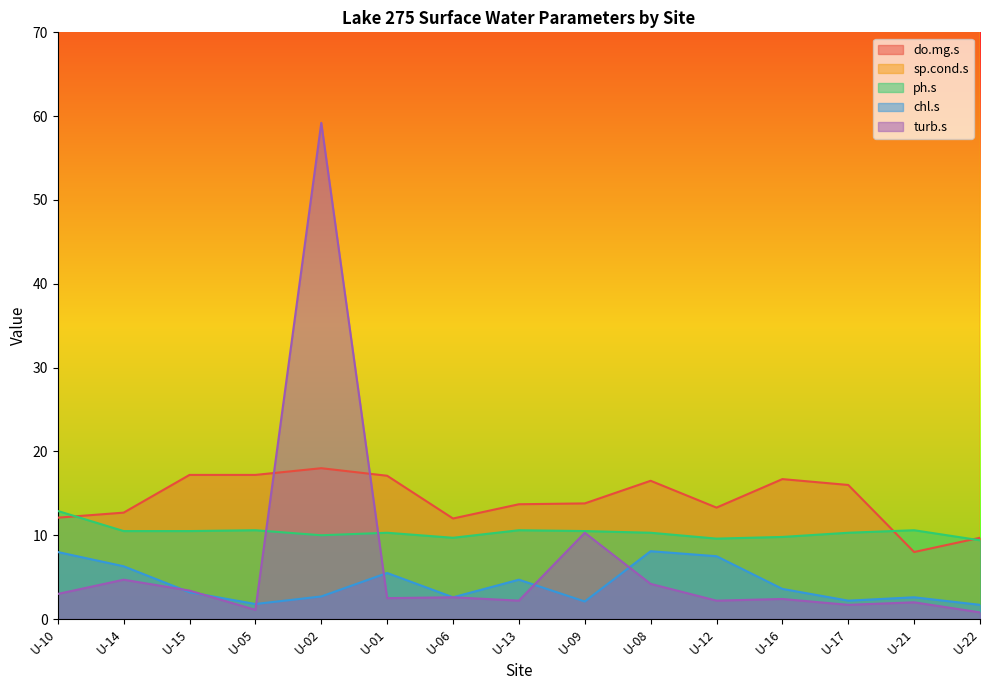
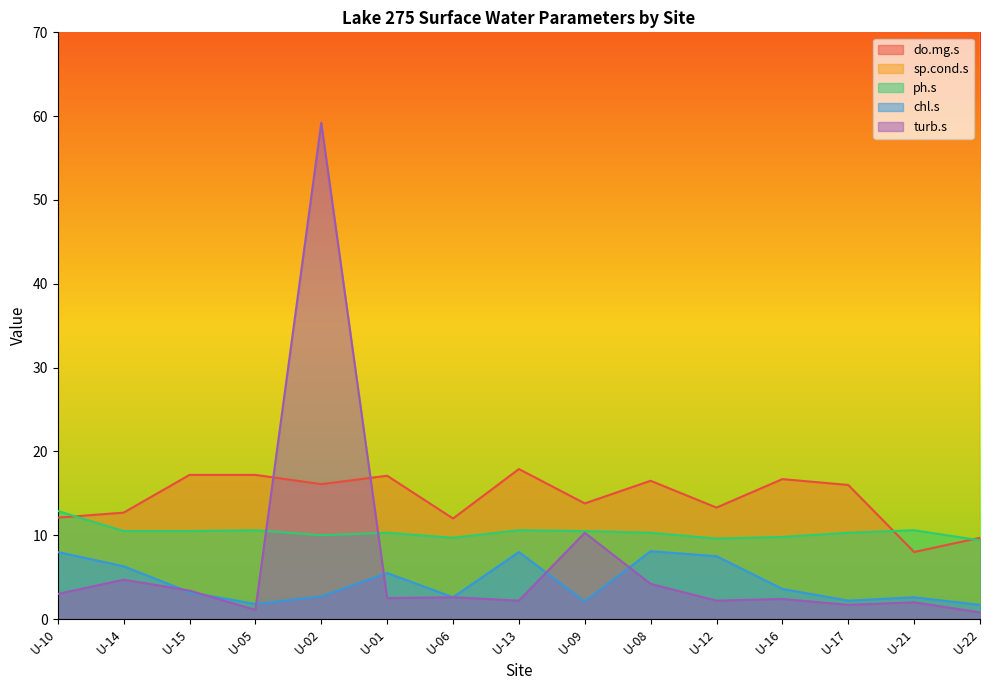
  {
    "do.mg.s": {
      "U-10": 12,
      "U-14": 13,
      "U-15": 17,
      "U-05": 17,
-     "U-02": 18,
+     "U-02": 16,
      "U-01": 17,
      "U-06": 12,
-     "U-13": 14,
+     "U-13": 18,
      "U-09": 14,
      "U-08": 17,
      "U-12": 13,
      "U-16": 17,
      "U-17": 16,
      "U-21": 8
    },
    "ph.s": {
      "U-10": 13,
      "U-14": 11,
      "U-15": 11,
      "U-05": 11,
      "U-02": 10,
      "U-01": 10,
      "U-06": 10,
      "U-13": 11,
      "U-08": 10,
      "U-12": 10,
      "U-16": 10,
      "U-17": 10,
      "U-21": 11
    },
    "chl.s": {
      "U-10": 8,
      "U-14": 6,
      "U-05": 2,
      "U-02": 3,
      "U-01": 6,
-     "U-13": 5,
+     "U-13": 8,
      "U-09": 2,
      "U-08": 8,
      "U-12": 8,
      "U-16": 4,
      "U-17": 2,
      "U-21": 3,
      "U-22": 2
    },
    "turb.s": {
      "U-10": 3,
      "U-14": 5,
      "U-05": 1,
      "U-02": 59,
      "U-01": 3,
      "U-13": 2,
      "U-08": 4,
      "U-12": 2,
      "U-16": 2,
      "U-17": 2,
      "U-21": 2,
      "U-22": 1
    }
  }
